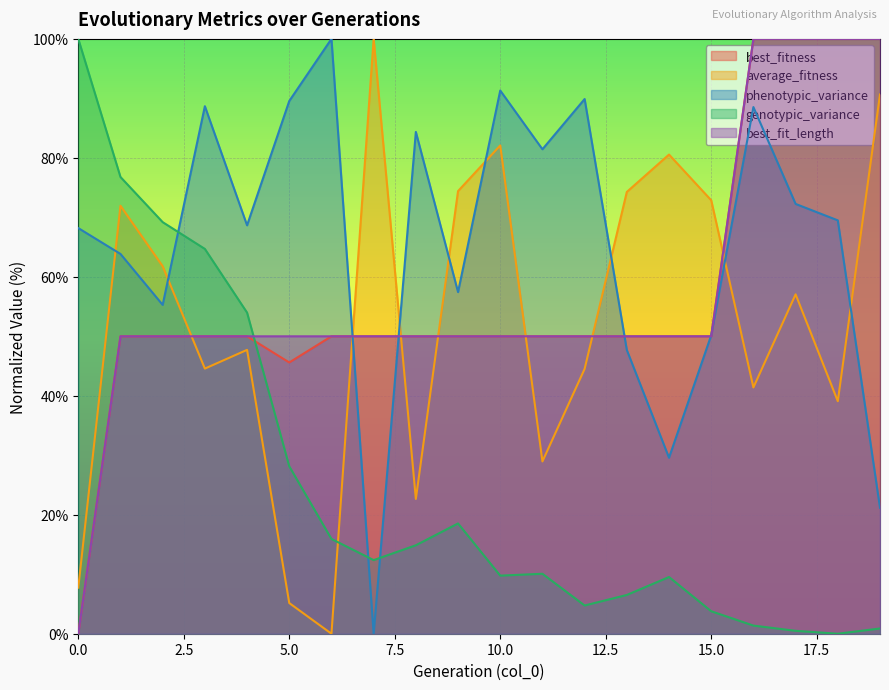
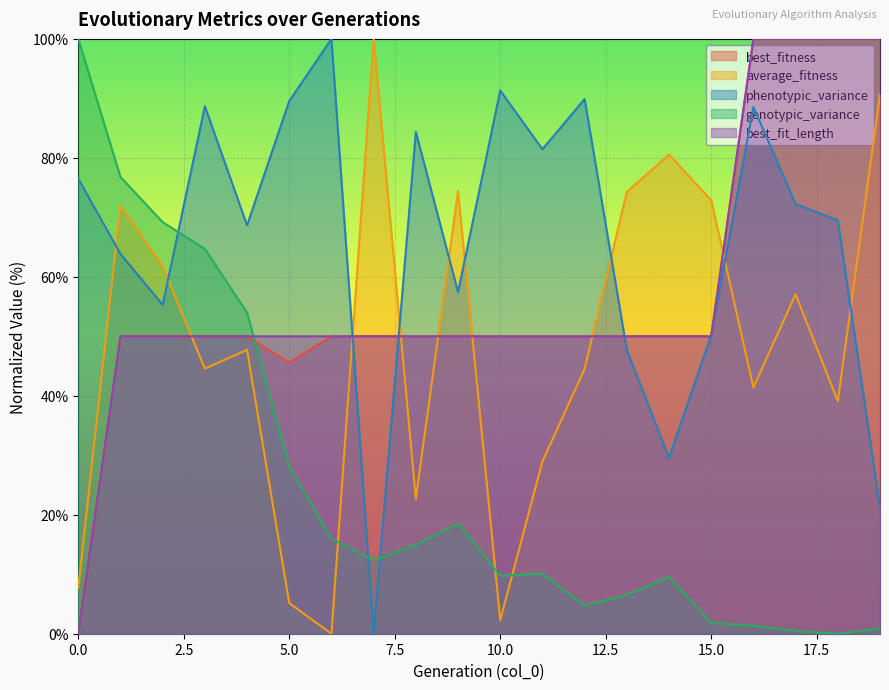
  {
    "best_fitness": {
      "5.0": "46%"
    },
    "average_fitness": {
      "0.0": "8%",
      "5.0": "5%",
-     "10.0": "82%",
+     "10.0": "2%",
      "15.0": "73%"
    },
    "phenotypic_variance": {
-     "0.0": "68%",
+     "0.0": "76%",
      "5.0": "90%",
      "10.0": "91%"
    },
    "genotypic_variance": {
      "0.0": "100%",
      "5.0": "28%",
      "10.0": "10%",
-     "15.0": "4%"
+     "15.0": "2%"
    },
    "best_fit_length": {
      "5.0": "50%"
    }
  }
